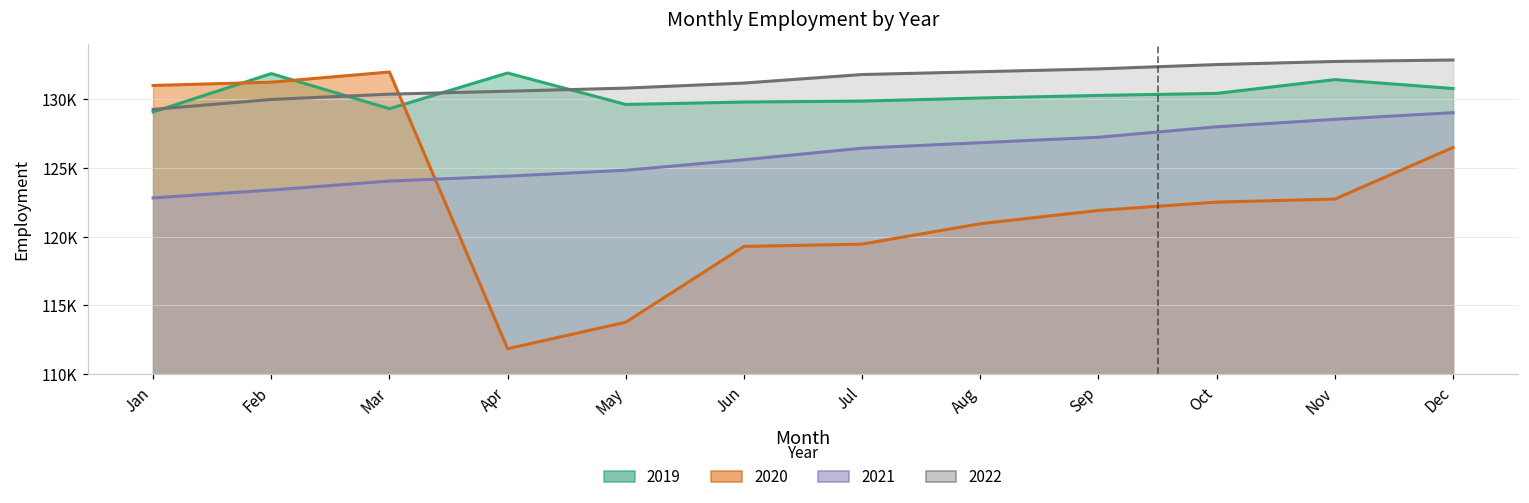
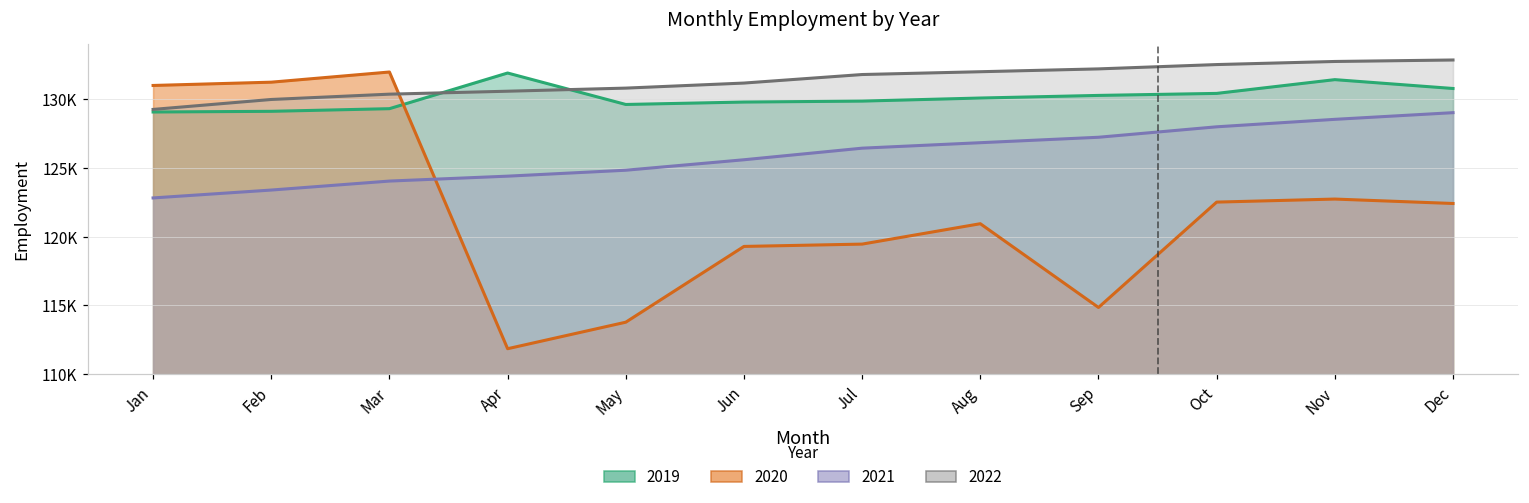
  {
    "2019": {
-     "Feb": 131900,
+     "Feb": 129100,
      "Mar": 129300,
      "Apr": 131900,
      "May": 129600,
      "Jun": 129800,
      "Jul": 129900,
      "Aug": 130100,
      "Sep": 130300,
      "Oct": 130400,
      "Nov": 131400,
      "Dec": 130800
    },
    "2020": {
      "Jan": 131000,
      "Feb": 131200,
      "Mar": 132000,
      "Apr": 111900,
      "May": 113800,
      "Jun": 119300,
      "Jul": 119500,
      "Aug": 120900,
-     "Sep": 121900,
+     "Sep": 114900,
      "Oct": 122500,
      "Nov": 122700,
-     "Dec": 126500
+     "Dec": 122400
    }
  }
